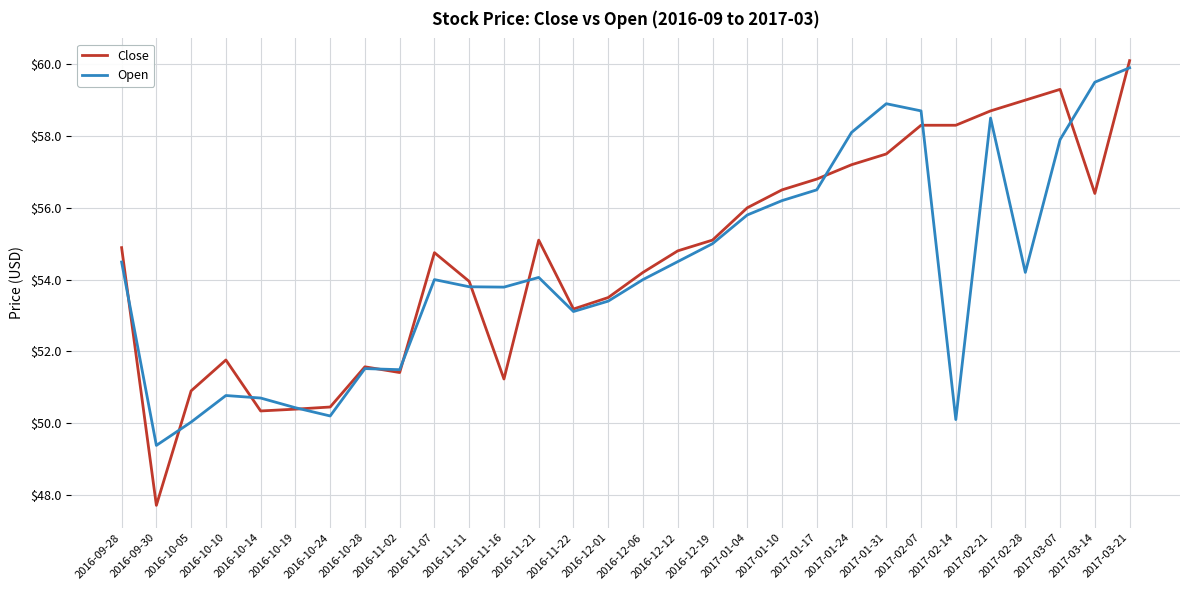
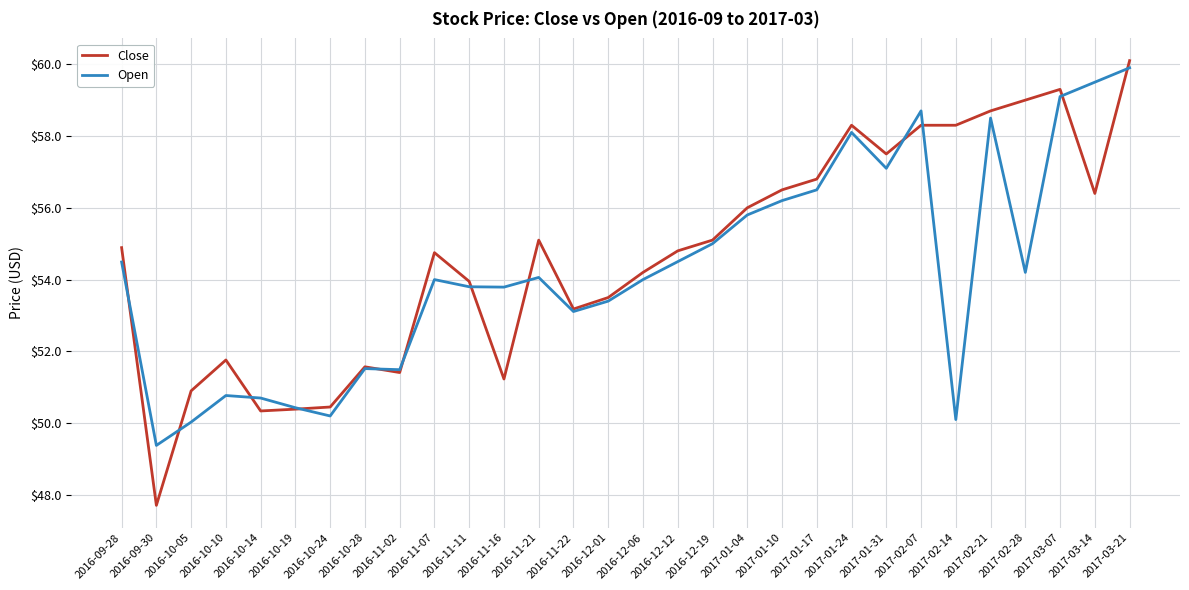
  {
    "Close": {
      "2016-09-28": "$54.9",
      "2016-09-30": "$47.7",
      "2016-10-05": "$50.9",
      "2016-10-10": "$51.8",
      "2016-10-14": "$50.3",
      "2016-10-24": "$50.5",
      "2016-11-02": "$51.4",
      "2016-11-07": "$54.8",
      "2016-11-11": "$54.0",
      "2016-11-16": "$51.2",
      "2016-11-21": "$55.1",
      "2016-12-01": "$53.5",
      "2016-12-06": "$54.2",
      "2016-12-12": "$54.8",
      "2016-12-19": "$55.1",
      "2017-01-04": "$56.0",
      "2017-01-10": "$56.5",
      "2017-01-17": "$56.8",
-     "2017-01-24": "$57.2",
+     "2017-01-24": "$58.3",
      "2017-01-31": "$57.5",
      "2017-02-07": "$58.3",
      "2017-02-14": "$58.3",
      "2017-02-21": "$58.7",
      "2017-02-28": "$59.0",
      "2017-03-07": "$59.3",
      "2017-03-14": "$56.4",
      "2017-03-21": "$60.1"
    },
    "Open": {
      "2016-09-28": "$54.5",
      "2016-09-30": "$49.4",
      "2016-10-05": "$50.0",
      "2016-10-10": "$50.8",
      "2016-10-14": "$50.7",
      "2016-10-24": "$50.2",
      "2016-11-02": "$51.5",
      "2016-11-07": "$54.0",
      "2016-11-11": "$53.8",
      "2016-11-16": "$53.8",
      "2016-11-21": "$54.1",
      "2016-12-01": "$53.4",
      "2016-12-06": "$54.0",
      "2016-12-12": "$54.5",
      "2016-12-19": "$55.0",
      "2017-01-04": "$55.8",
      "2017-01-10": "$56.2",
      "2017-01-17": "$56.5",
      "2017-01-24": "$58.1",
-     "2017-01-31": "$58.9",
+     "2017-01-31": "$57.1",
      "2017-02-07": "$58.7",
      "2017-02-14": "$50.1",
      "2017-02-21": "$58.5",
      "2017-02-28": "$54.2",
-     "2017-03-07": "$57.9",
+     "2017-03-07": "$59.1",
      "2017-03-14": "$59.5",
      "2017-03-21": "$59.9"
    }
  }
